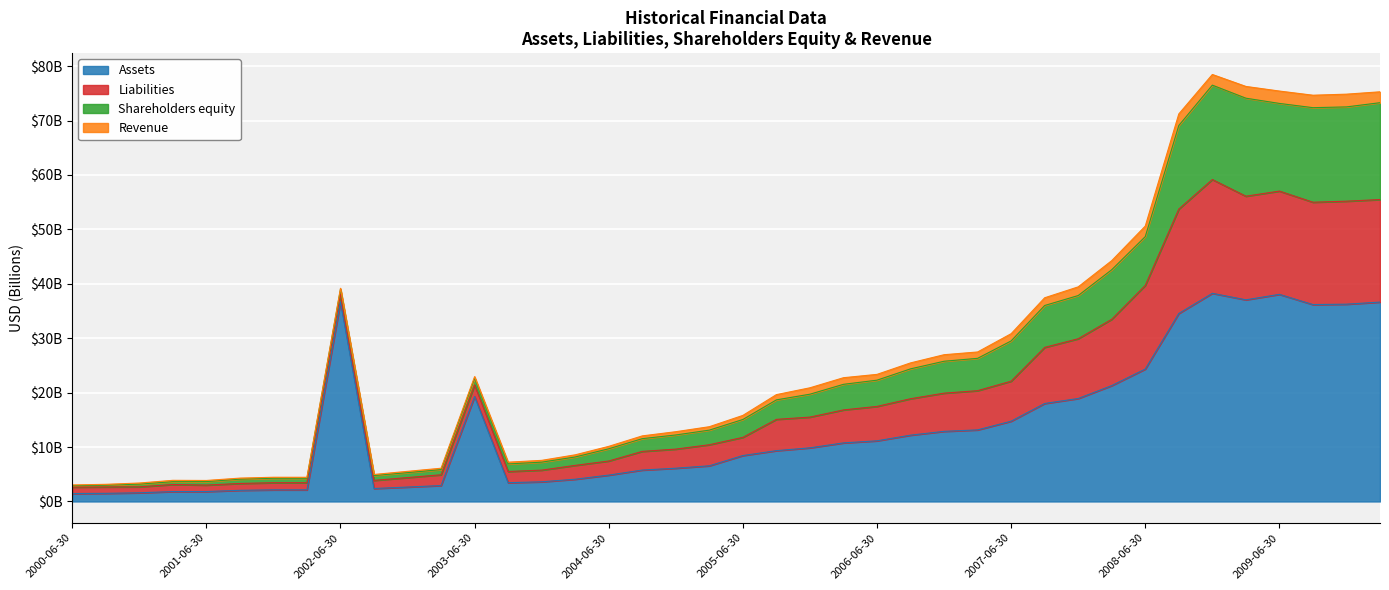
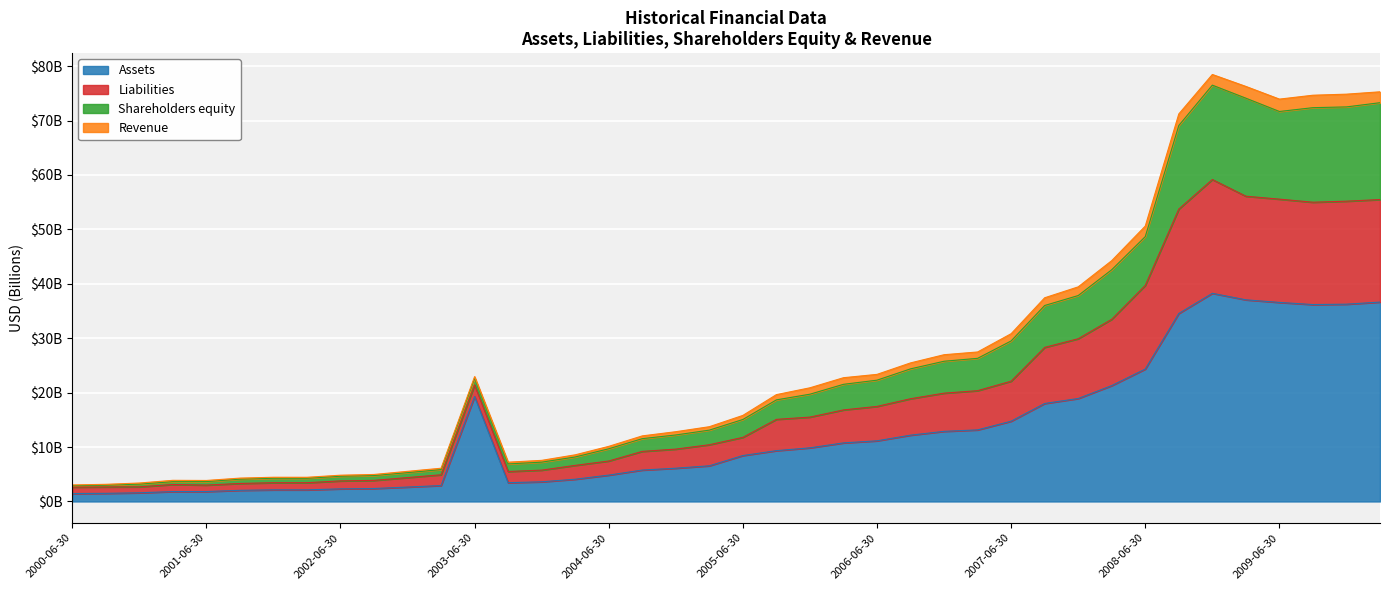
  {
    "Assets": {
      "2000-06-30": "$1000000000",
      "2001-06-30": "$2000000000",
-     "2002-06-30": "$37000000000",
+     "2002-06-30": "$2000000000",
      "2003-06-30": "$19000000000",
      "2004-06-30": "$5000000000",
      "2005-06-30": "$8000000000",
      "2006-06-30": "$11000000000",
      "2007-06-30": "$15000000000",
      "2008-06-30": "$24000000000",
-     "2009-06-30": "$38000000000"
+     "2009-06-30": "$37000000000"
    },
    "Liabilities": {
      "2001-06-30": "$1000000000",
      "2002-06-30": "$1000000000",
      "2003-06-30": "$2000000000",
      "2004-06-30": "$3000000000",
      "2005-06-30": "$3000000000",
      "2006-06-30": "$6000000000",
      "2007-06-30": "$7000000000",
      "2008-06-30": "$15000000000",
      "2009-06-30": "$19000000000"
    },
    "Shareholders equity": {
      "2005-06-30": "$3000000000",
      "2006-06-30": "$5000000000",
      "2007-06-30": "$7000000000",
      "2008-06-30": "$9000000000",
      "2009-06-30": "$16000000000"
    },
    "Revenue": {
      "2005-06-30": "$1000000000",
      "2006-06-30": "$1000000000",
      "2007-06-30": "$1000000000",
      "2008-06-30": "$2000000000",
      "2009-06-30": "$2000000000"
    }
  }
